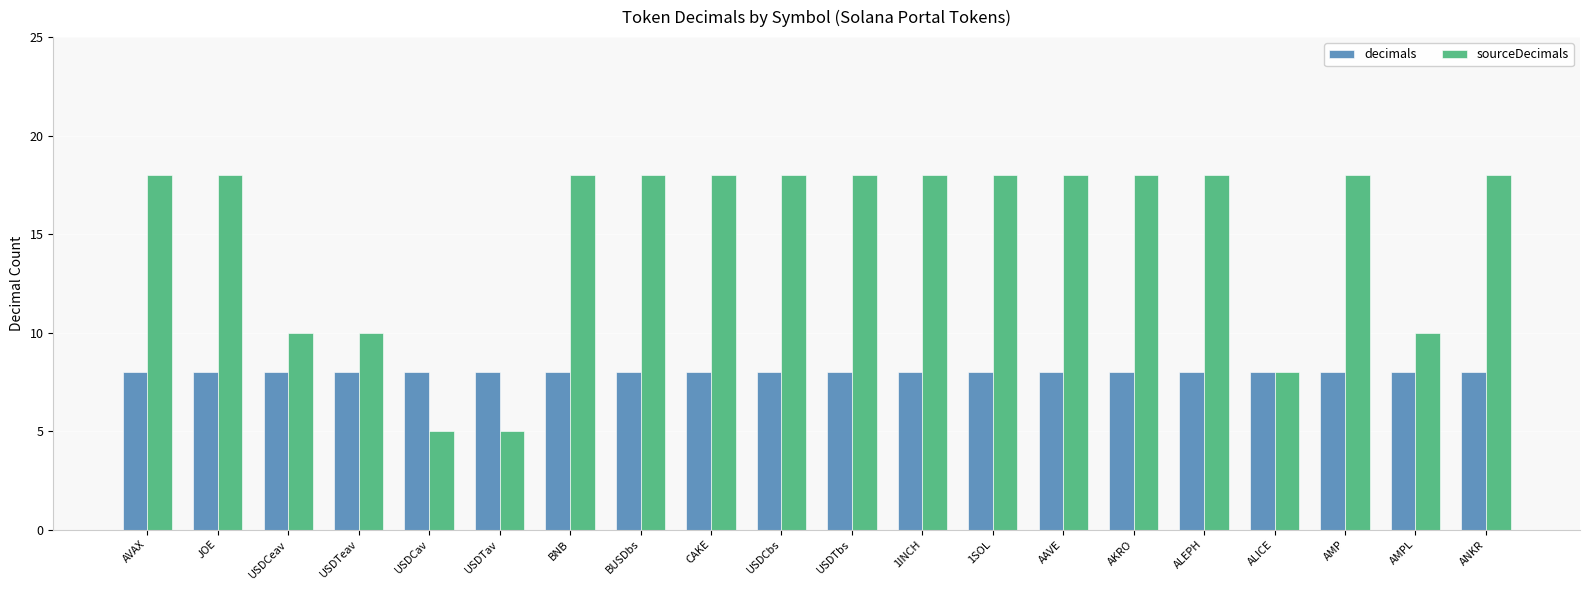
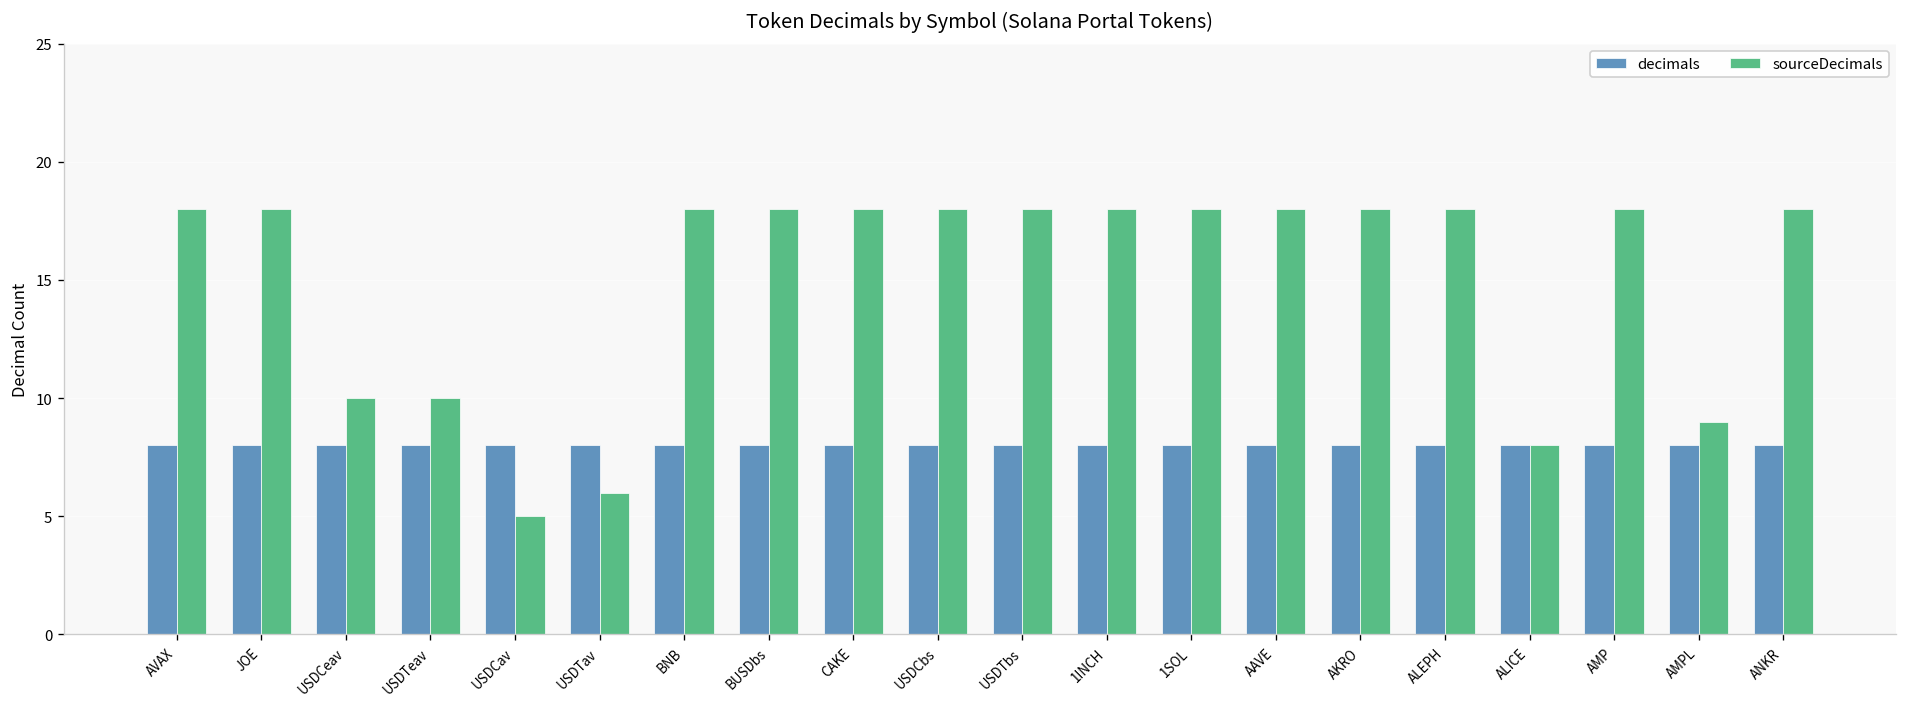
  {
    "decimals": {
      "AVAX": 8,
      "JOE": 8,
      "USDCeav": 8,
      "USDTeav": 8,
      "USDCav": 8,
      "USDTav": 8,
      "BNB": 8,
      "BUSDbs": 8,
      "CAKE": 8,
      "USDCbs": 8,
      "USDTbs": 8,
      "1INCH": 8,
      "1SOL": 8,
      "AAVE": 8,
      "AKRO": 8,
      "ALEPH": 8,
      "ALICE": 8,
      "AMP": 8,
      "AMPL": 8,
      "ANKR": 8
    },
    "sourceDecimals": {
      "AVAX": 18,
      "JOE": 18,
      "USDCeav": 10,
      "USDTeav": 10,
      "USDCav": 5,
-     "USDTav": 5,
+     "USDTav": 6,
      "BNB": 18,
      "BUSDbs": 18,
      "CAKE": 18,
      "USDCbs": 18,
      "USDTbs": 18,
      "1INCH": 18,
      "1SOL": 18,
      "AAVE": 18,
      "AKRO": 18,
      "ALEPH": 18,
      "ALICE": 8,
      "AMP": 18,
-     "AMPL": 10,
+     "AMPL": 9,
      "ANKR": 18
    }
  }
